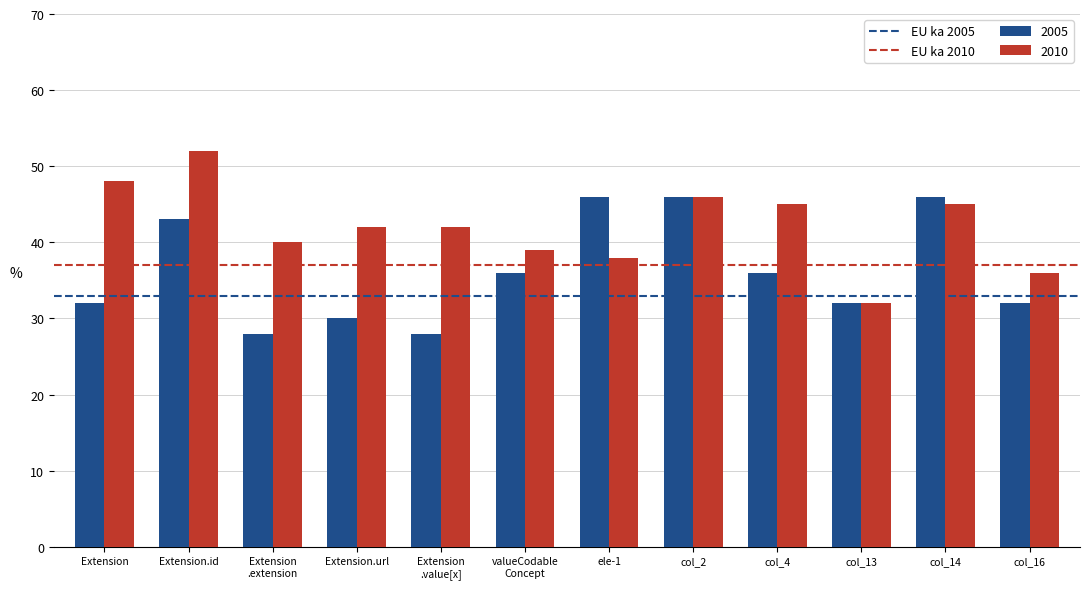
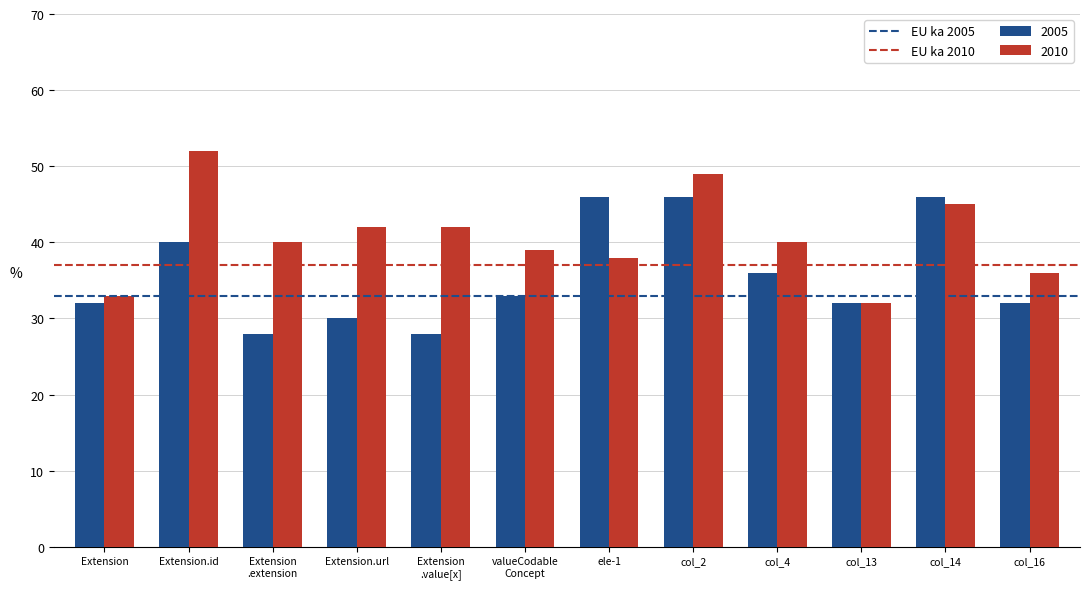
  {
    "2005": {
      "Extension": 32,
-     "Extension.id": 43,
+     "Extension.id": 40,
      "Extension .extension": 28,
      "Extension.url": 30,
      "Extension .value[x]": 28,
-     "valueCodable Concept": 36,
+     "valueCodable Concept": 33,
      "ele-1": 46,
      "col_2": 46,
      "col_4": 36,
      "col_13": 32,
      "col_14": 46,
      "col_16": 32
    },
    "2010": {
-     "Extension": 48,
+     "Extension": 33,
      "Extension.id": 52,
      "Extension .extension": 40,
      "Extension.url": 42,
      "Extension .value[x]": 42,
      "valueCodable Concept": 39,
      "ele-1": 38,
-     "col_2": 46,
-     "col_4": 45,
+     "col_2": 49,
+     "col_4": 40,
      "col_13": 32,
      "col_14": 45,
      "col_16": 36
    }
  }
